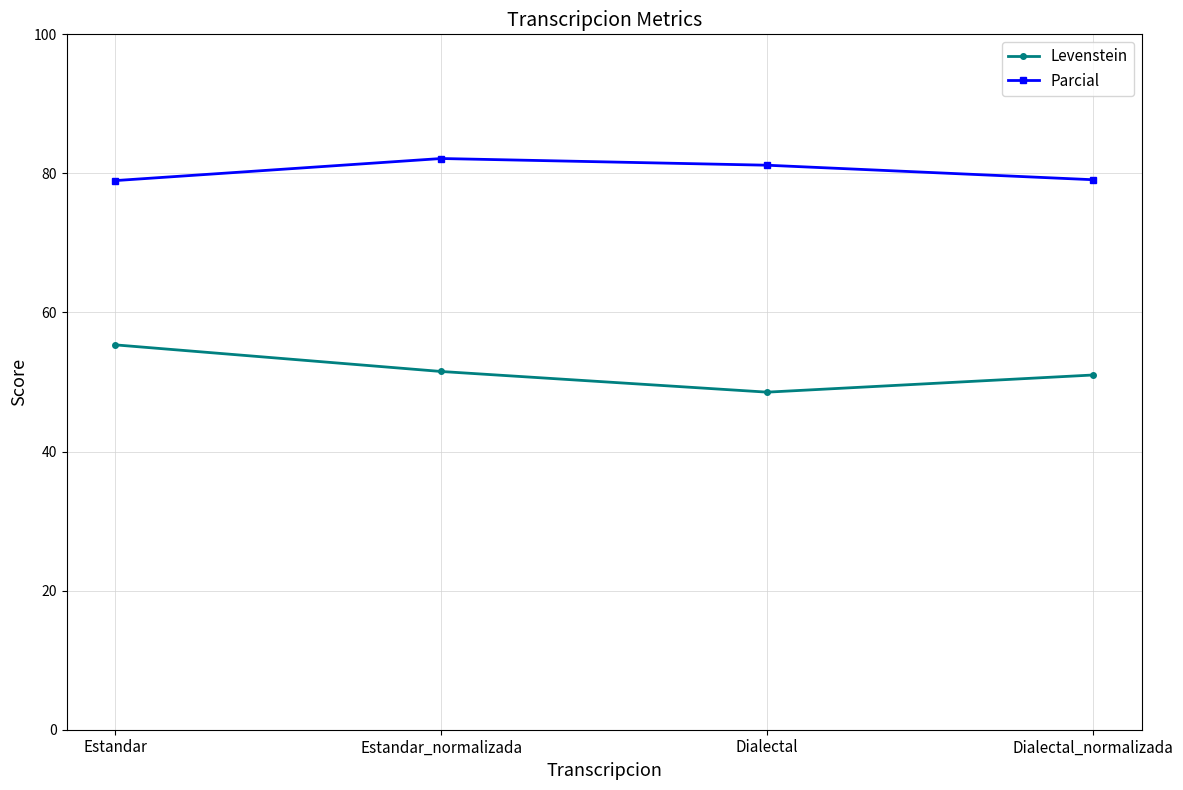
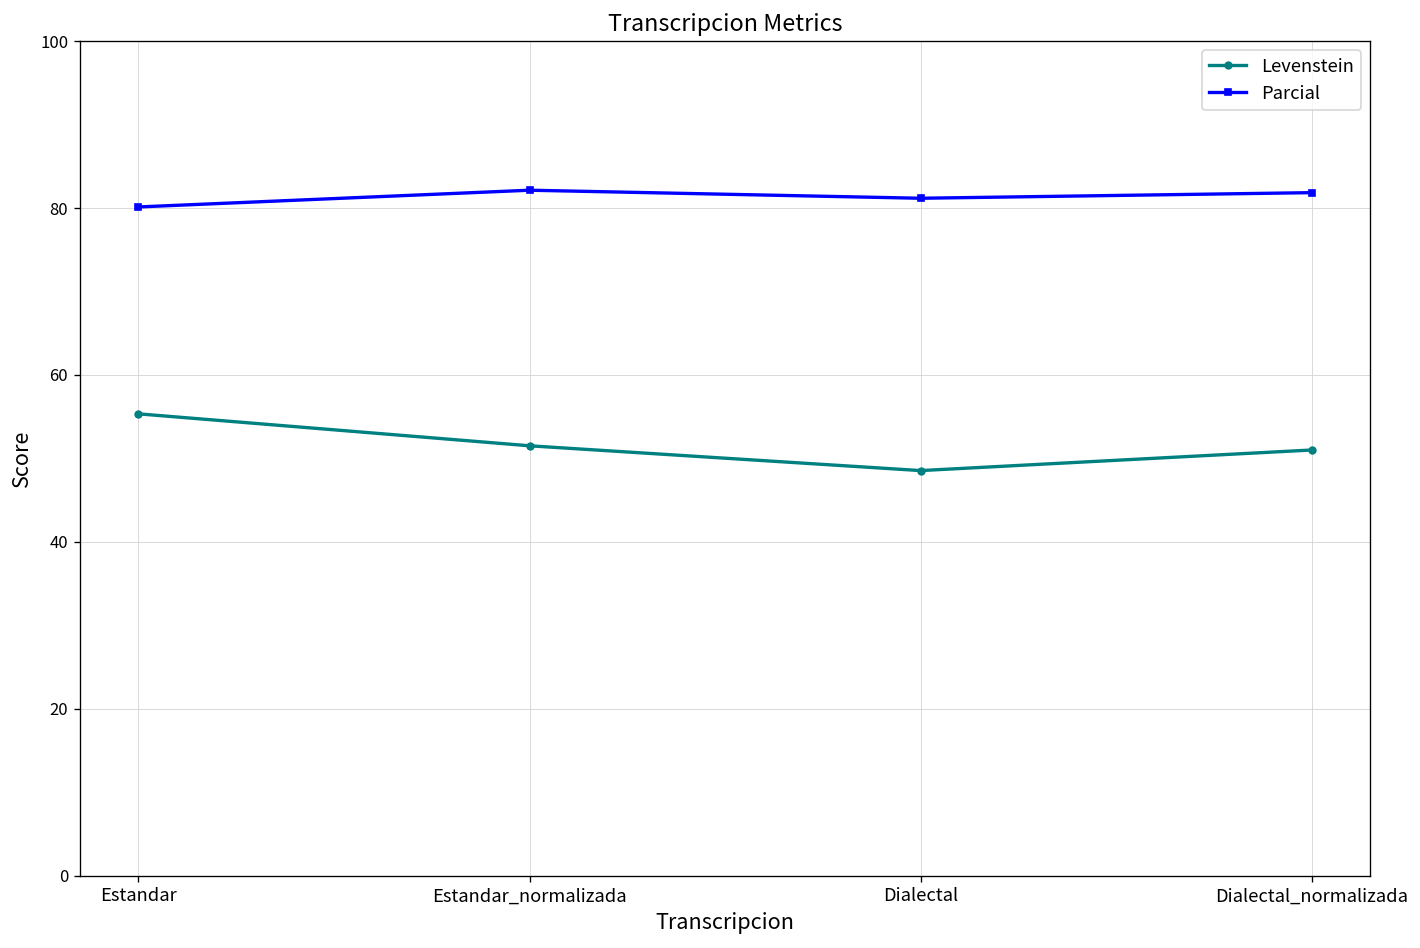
  {
    "Levenstein": {
      "Estandar": 55,
      "Estandar_normalizada": 52,
      "Dialectal": 49,
      "Dialectal_normalizada": 51
    },
    "Parcial": {
-     "Estandar": 79,
+     "Estandar": 80,
      "Estandar_normalizada": 82,
      "Dialectal": 81,
-     "Dialectal_normalizada": 79
+     "Dialectal_normalizada": 82
    }
  }
